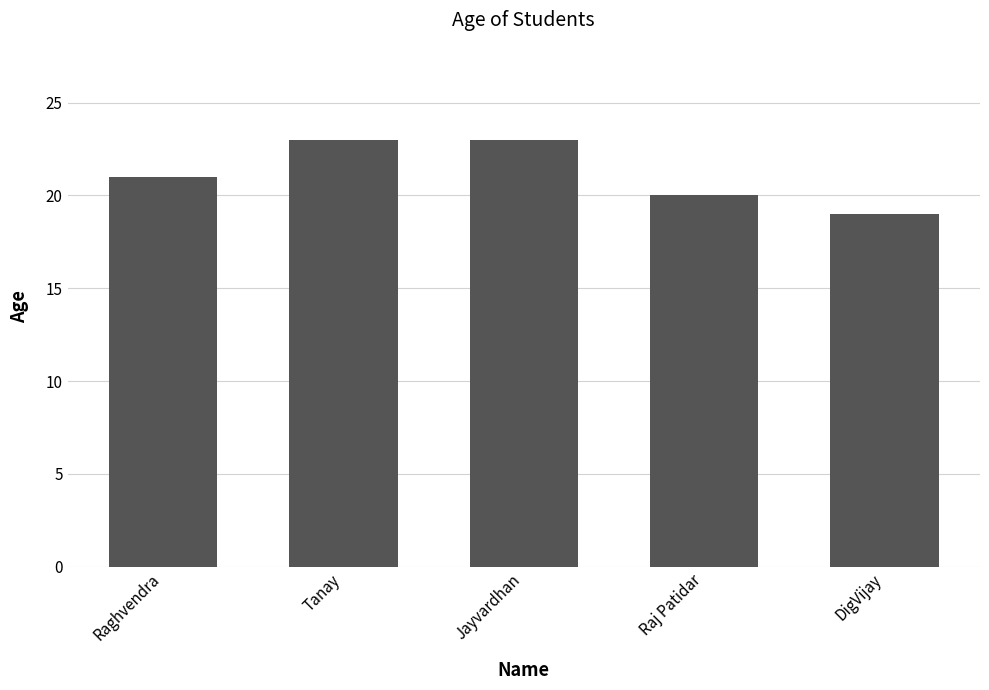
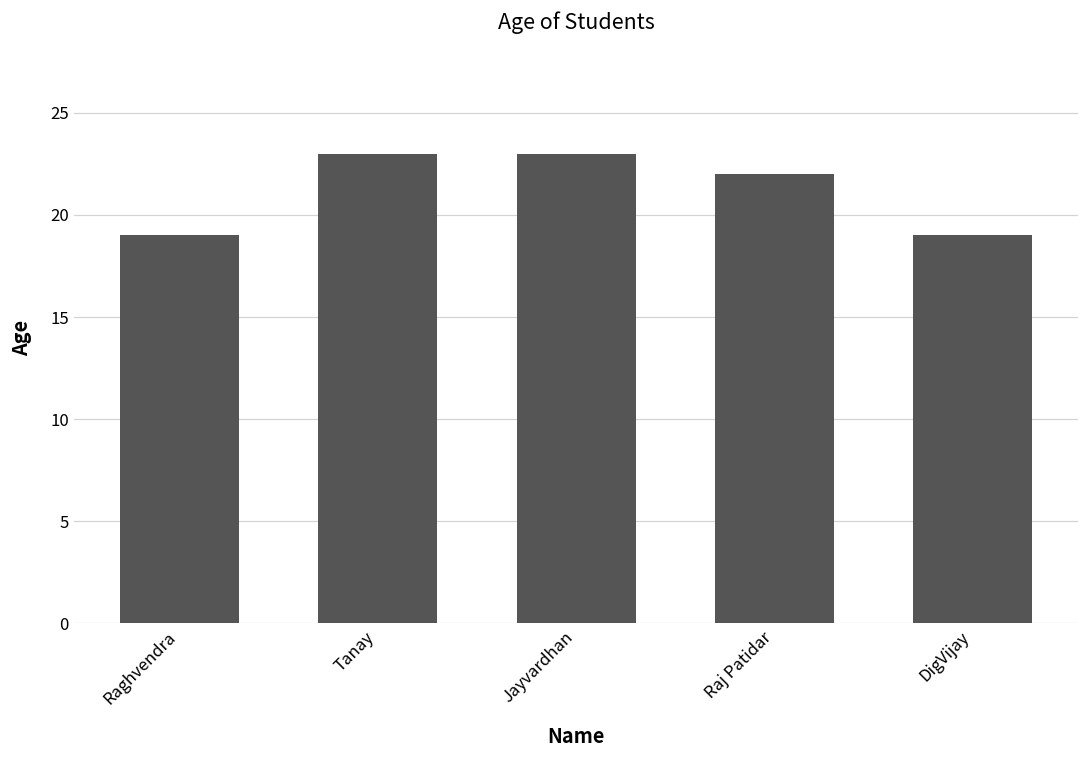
  {
-   "Raghvendra": 21,
+   "Raghvendra": 19,
    "Tanay": 23,
    "Jayvardhan": 23,
-   "Raj Patidar": 20,
+   "Raj Patidar": 22,
    "DigVijay": 19
  }
